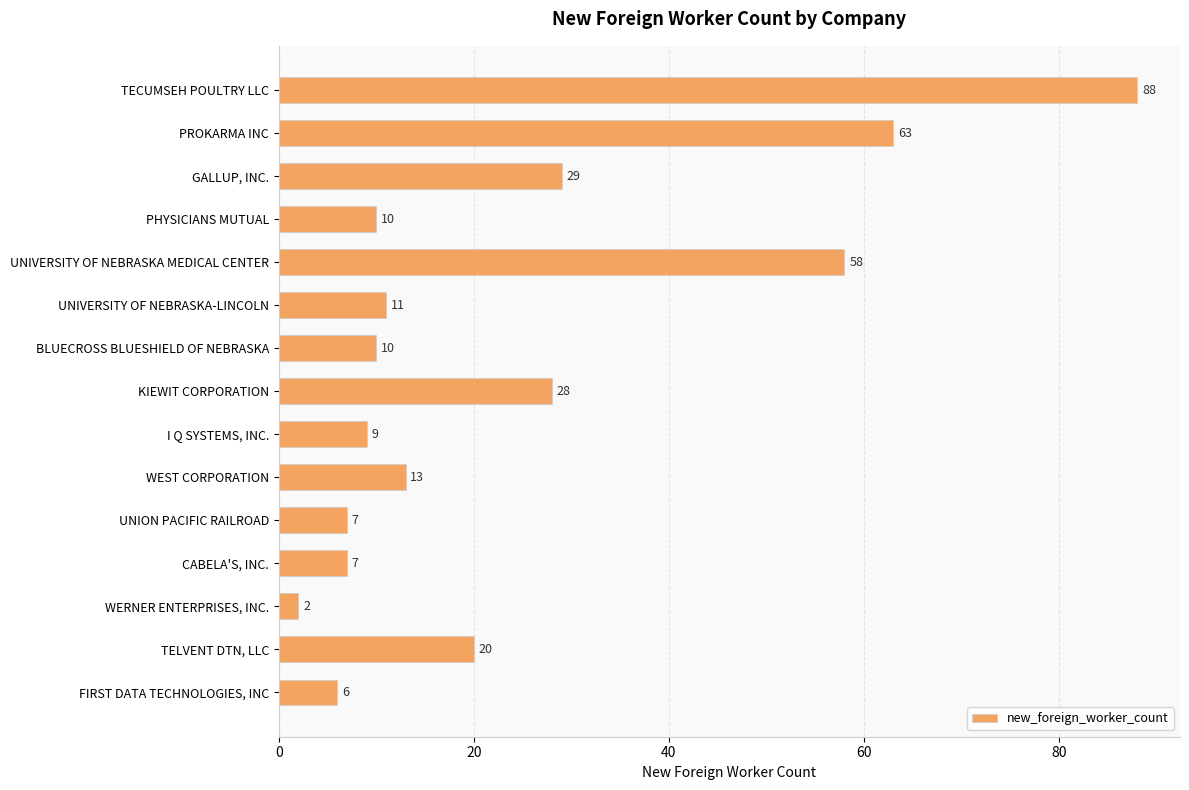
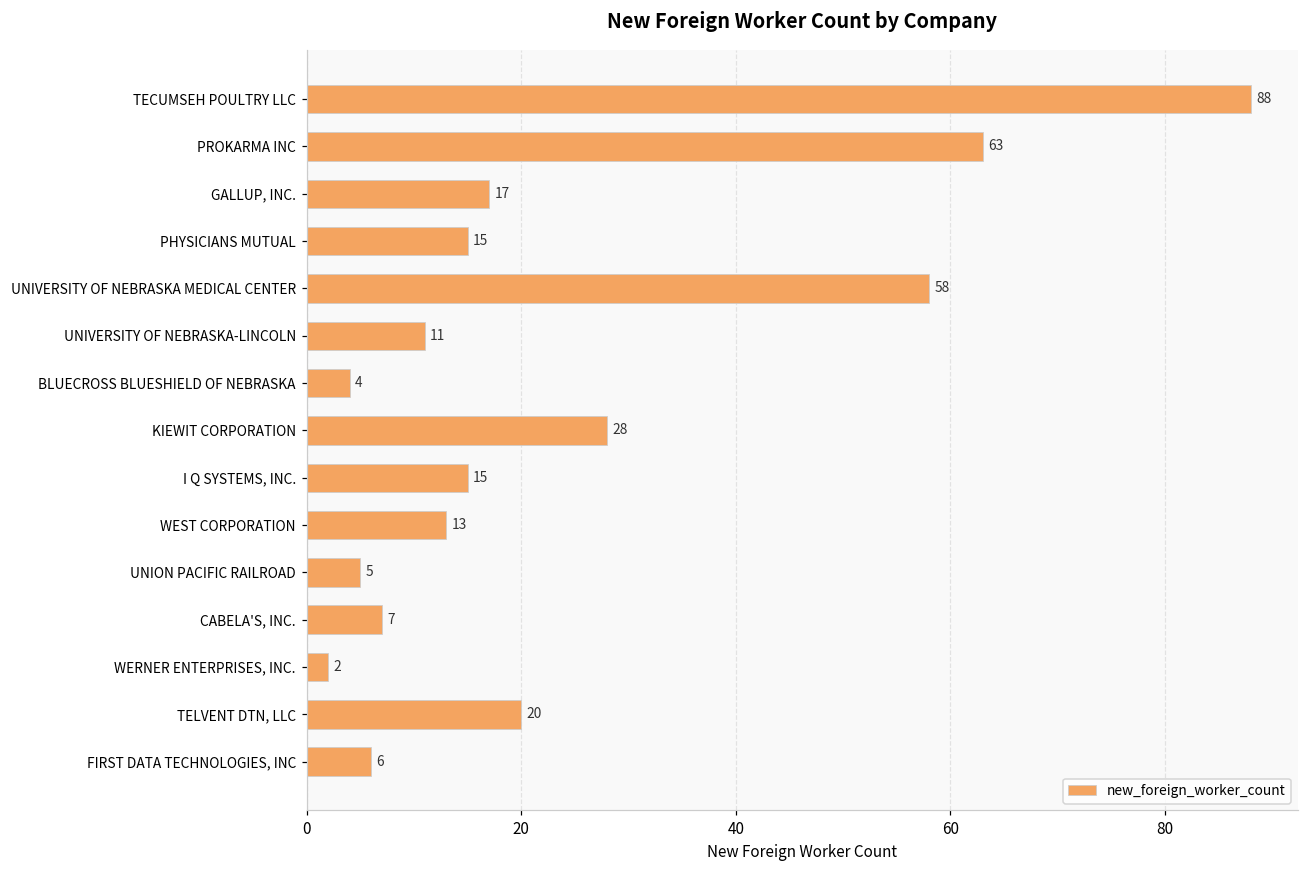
  {
    "TECUMSEH POULTRY LLC": 88,
    "PROKARMA INC": 63,
-   "GALLUP, INC.": 29,
-   "PHYSICIANS MUTUAL": 10,
+   "GALLUP, INC.": 17,
+   "PHYSICIANS MUTUAL": 15,
    "UNIVERSITY OF NEBRASKA MEDICAL CENTER": 58,
    "UNIVERSITY OF NEBRASKA-LINCOLN": 11,
-   "BLUECROSS BLUESHIELD OF NEBRASKA": 10,
+   "BLUECROSS BLUESHIELD OF NEBRASKA": 4,
    "KIEWIT CORPORATION": 28,
-   "I Q SYSTEMS, INC.": 9,
+   "I Q SYSTEMS, INC.": 15,
    "WEST CORPORATION": 13,
-   "UNION PACIFIC RAILROAD": 7,
+   "UNION PACIFIC RAILROAD": 5,
    "CABELA'S, INC.": 7,
    "WERNER ENTERPRISES, INC.": 2,
    "TELVENT DTN, LLC": 20,
    "FIRST DATA TECHNOLOGIES, INC": 6
  }
